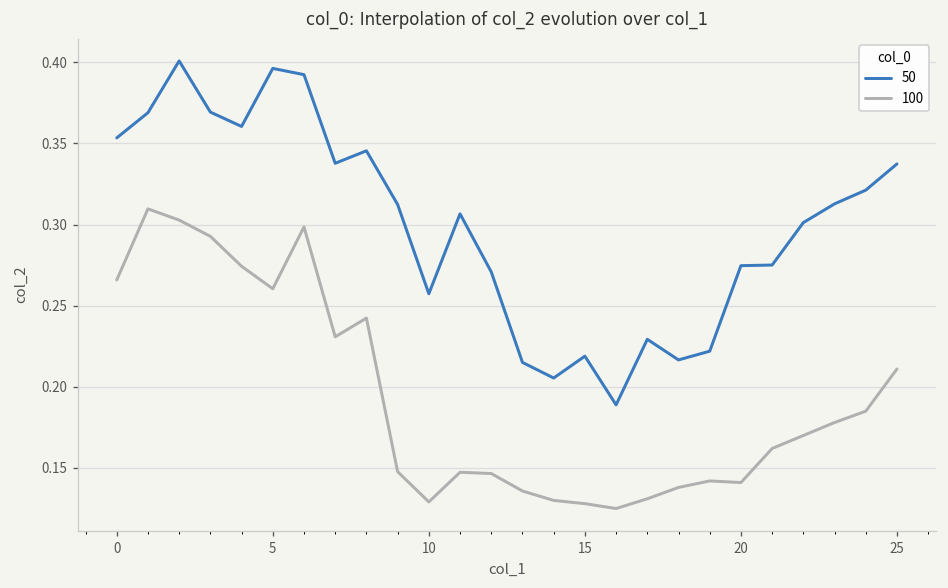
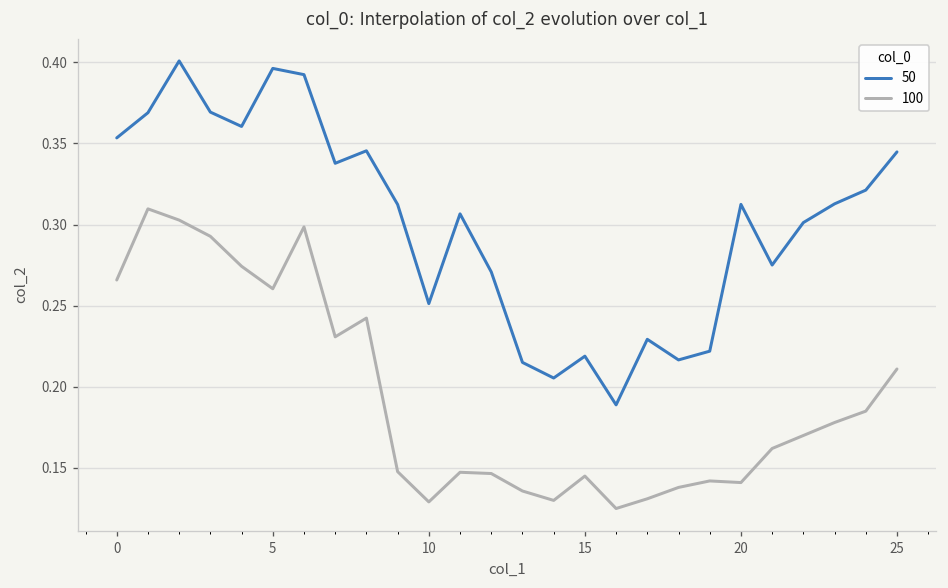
  {
    "50": {
      "0": 0.353,
      "5": 0.396,
-     "10": 0.257,
+     "10": 0.251,
      "15": 0.219,
-     "20": 0.275,
-     "25": 0.337
+     "20": 0.312,
+     "25": 0.345
    },
    "100": {
      "0": 0.266,
      "5": 0.260,
      "10": 0.129,
-     "15": 0.128,
+     "15": 0.145,
      "20": 0.141,
      "25": 0.211
    }
  }
